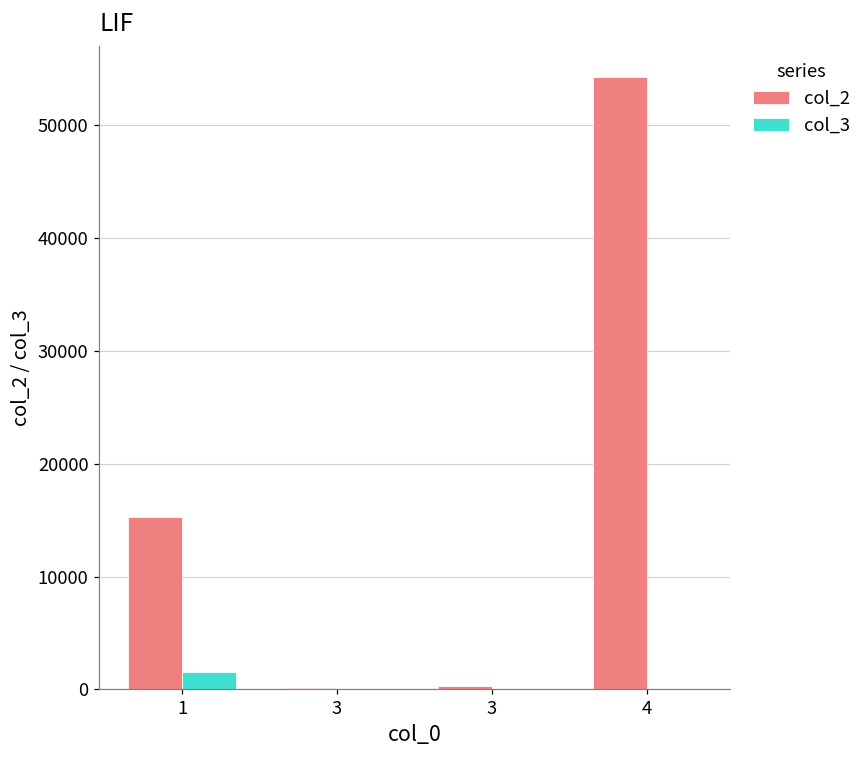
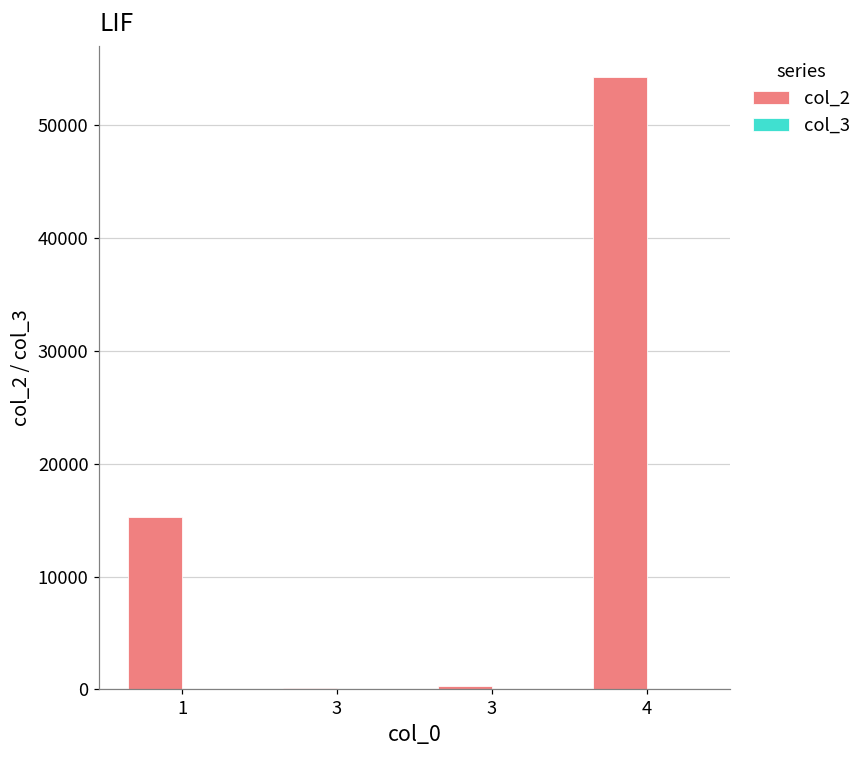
  {
    "col_2": {
      "1": 15300,
      "4": 54300
    },
    "col_3": {
-     "1": 1600
+     "1": 0
    }
  }
